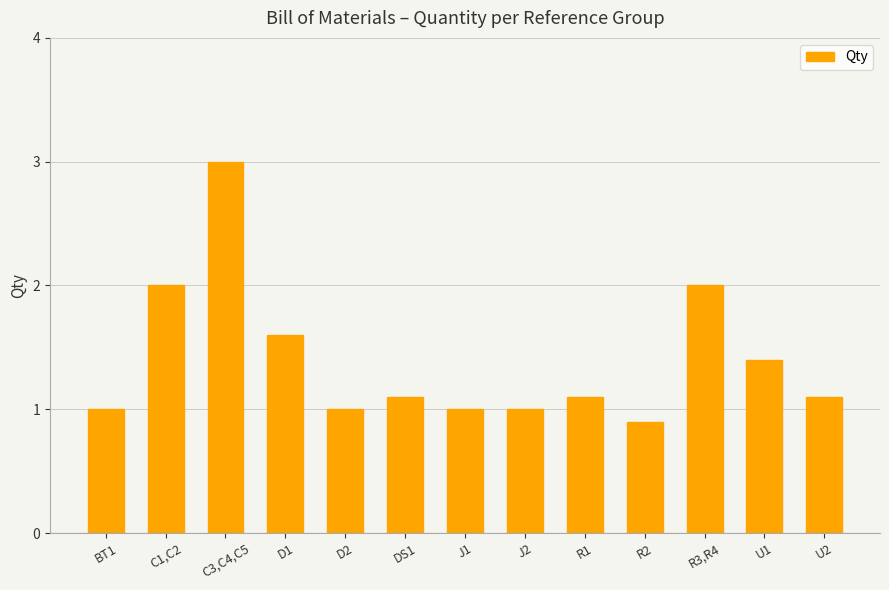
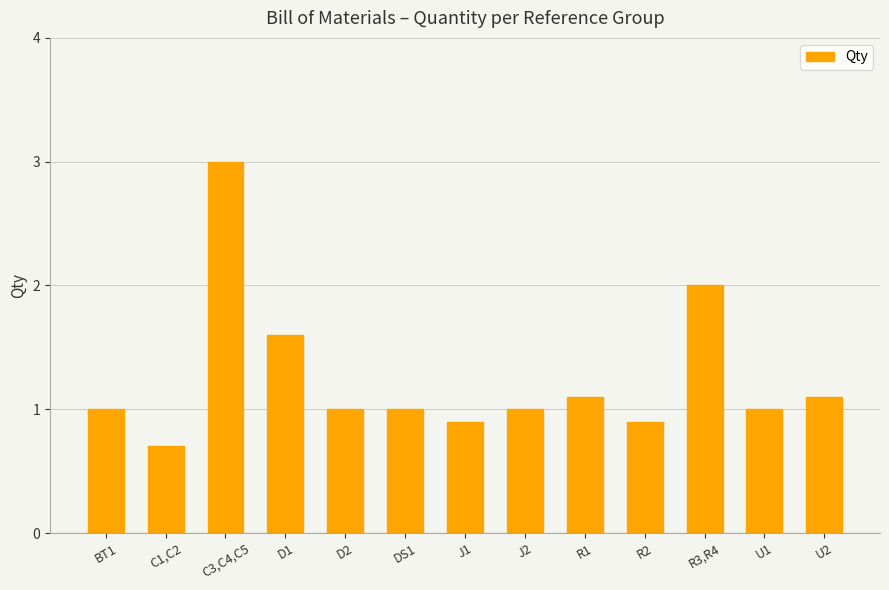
  {
    "BT1": 1.0,
-   "C1,C2": 2.0,
+   "C1,C2": 0.7,
    "C3,C4,C5": 3.0,
    "D1": 1.6,
    "D2": 1.0,
-   "DS1": 1.1,
-   "J1": 1.0,
+   "DS1": 1.0,
+   "J1": 0.9,
    "J2": 1.0,
    "R1": 1.1,
    "R2": 0.9,
    "R3,R4": 2.0,
-   "U1": 1.4,
+   "U1": 1.0,
    "U2": 1.1
  }
